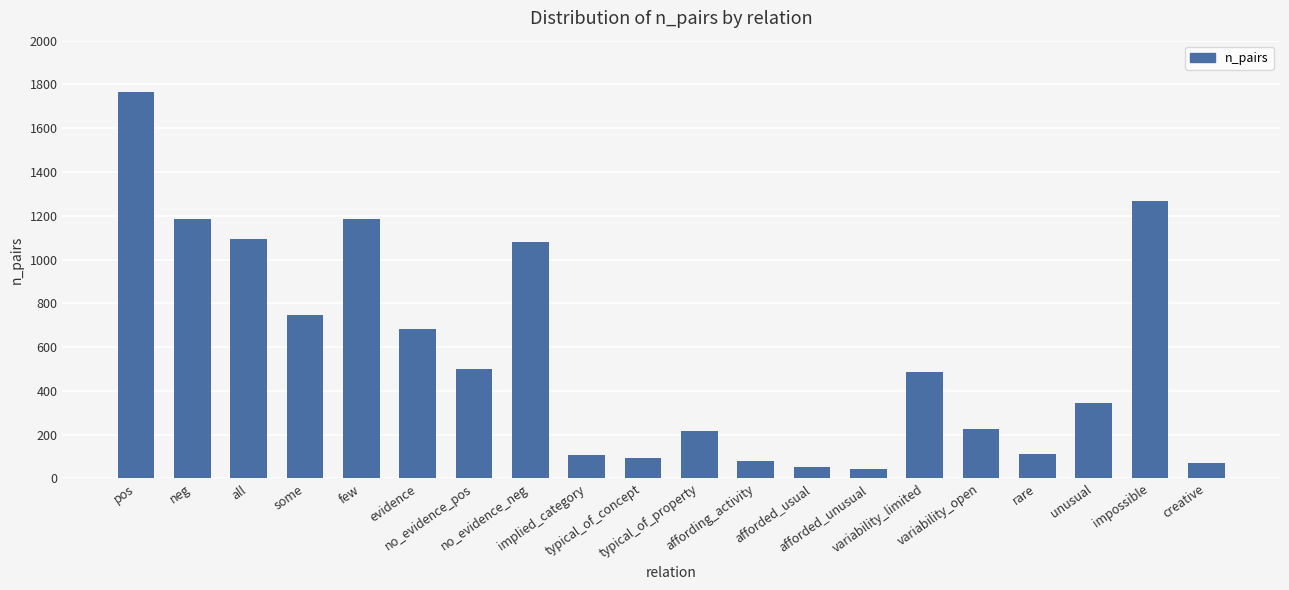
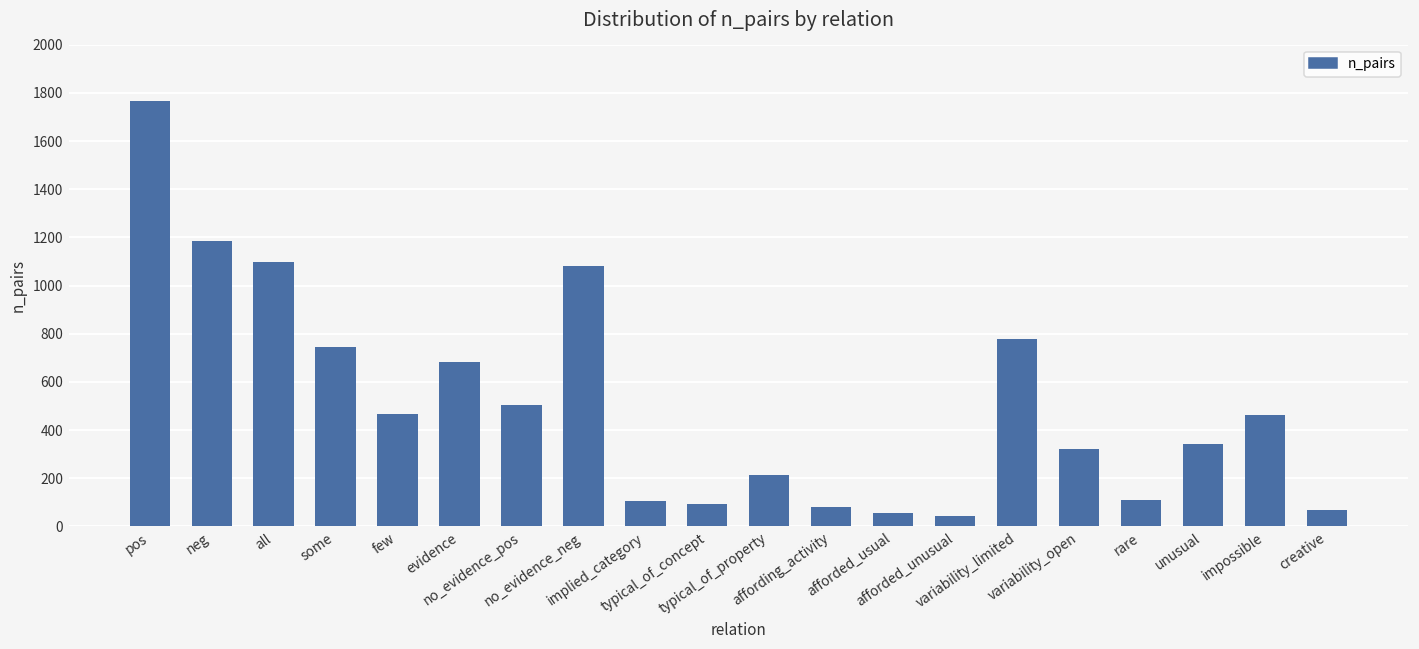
  {
    "pos": 1770,
    "neg": 1190,
    "all": 1100,
    "some": 750,
-   "few": 1190,
+   "few": 470,
    "evidence": 680,
    "no_evidence_pos": 500,
    "no_evidence_neg": 1080,
    "implied_category": 110,
    "typical_of_concept": 90,
    "typical_of_property": 220,
    "affording_activity": 80,
    "afforded_usual": 50,
    "afforded_unusual": 40,
-   "variability_limited": 490,
-   "variability_open": 230,
+   "variability_limited": 780,
+   "variability_open": 320,
    "rare": 110,
    "unusual": 340,
-   "impossible": 1270,
+   "impossible": 460,
    "creative": 70
  }
